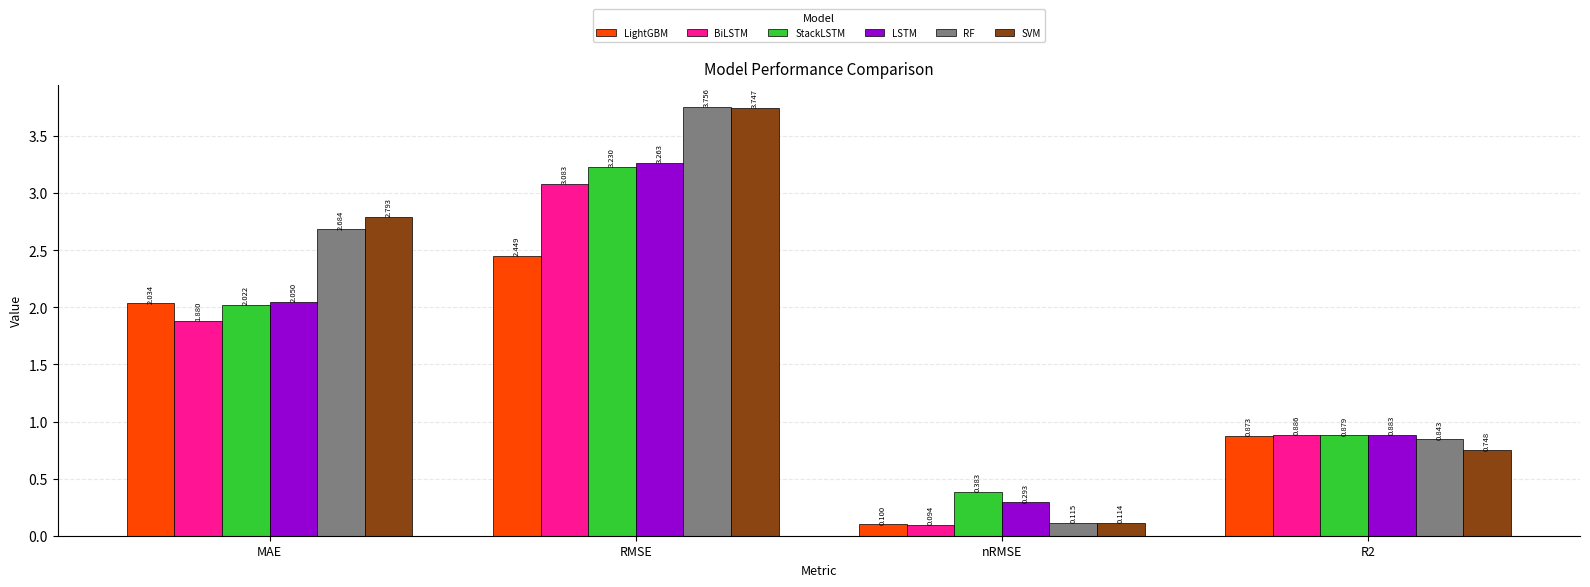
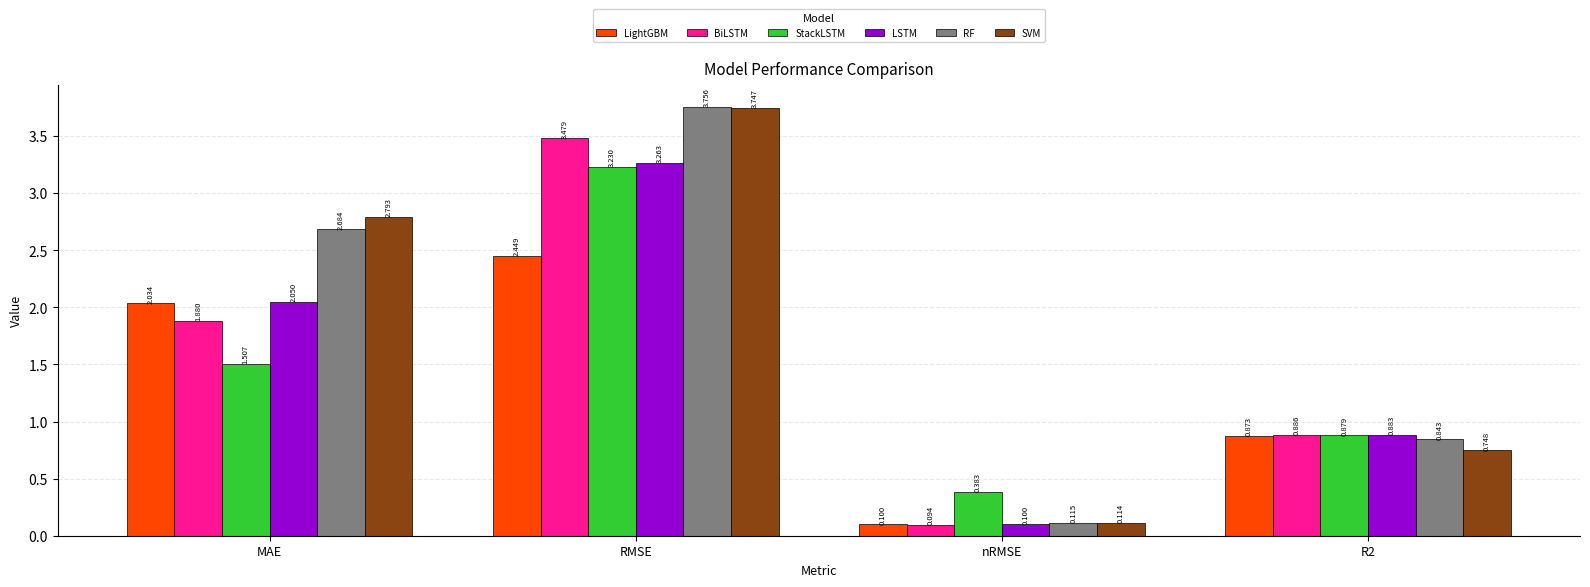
  {
    "LightGBM": {
      "MAE": 2.034,
      "RMSE": 2.449,
      "nRMSE": 0.100,
      "R2": 0.873
    },
    "BiLSTM": {
      "MAE": 1.880,
-     "RMSE": 3.083,
+     "RMSE": 3.479,
      "nRMSE": 0.094,
      "R2": 0.886
    },
    "StackLSTM": {
-     "MAE": 2.022,
+     "MAE": 1.507,
      "RMSE": 3.230,
      "nRMSE": 0.383,
      "R2": 0.879
    },
    "LSTM": {
      "MAE": 2.050,
      "RMSE": 3.263,
-     "nRMSE": 0.293,
+     "nRMSE": 0.100,
      "R2": 0.883
    },
    "RF": {
      "MAE": 2.684,
      "RMSE": 3.756,
      "nRMSE": 0.115,
      "R2": 0.843
    },
    "SVM": {
      "MAE": 2.793,
      "RMSE": 3.747,
      "nRMSE": 0.114,
      "R2": 0.748
    }
  }
